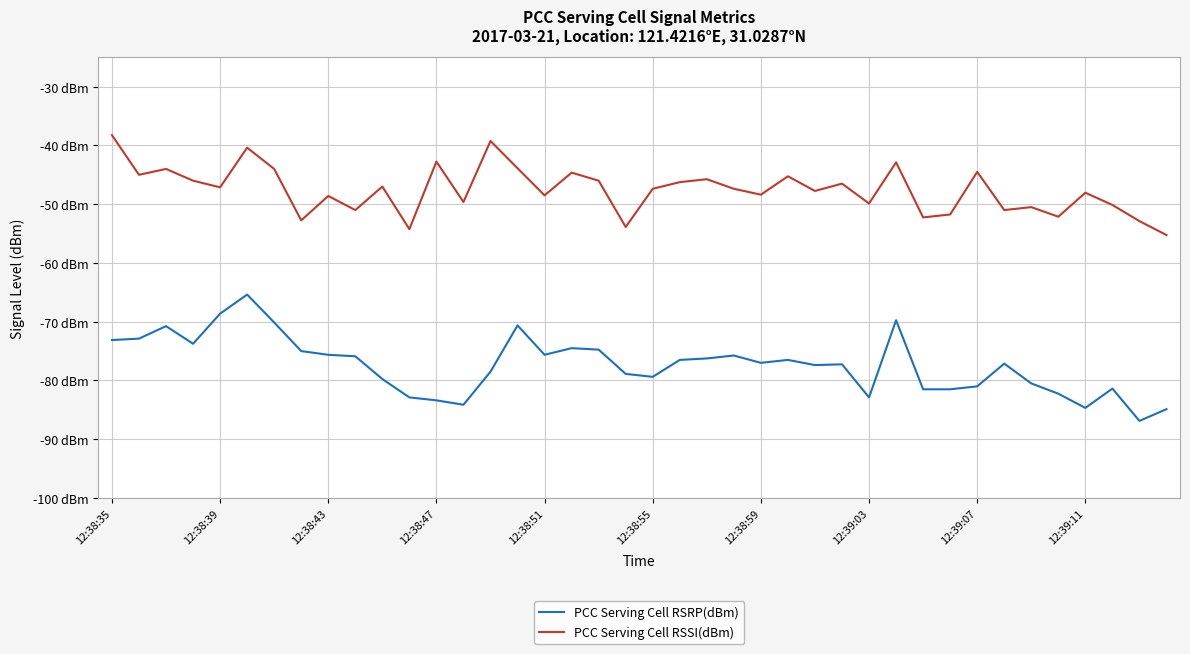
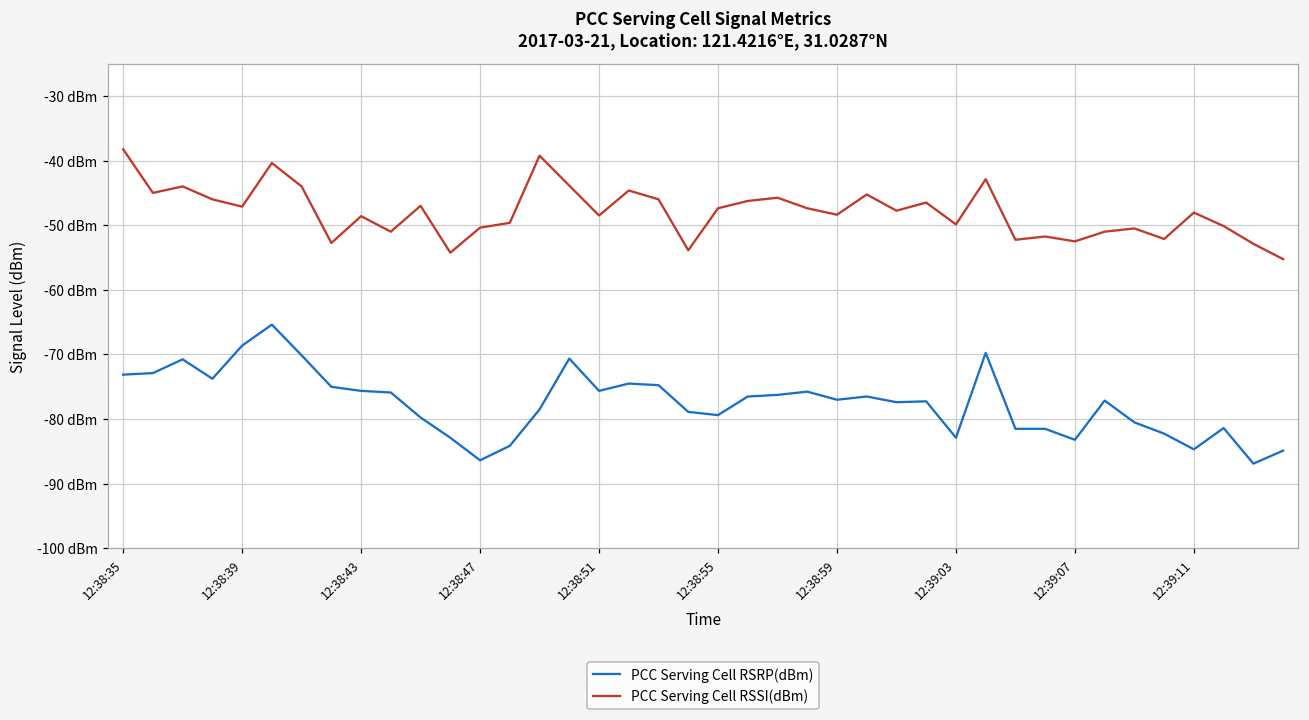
  {
    "PCC Serving Cell RSRP(dBm)": {
      "12:38:35": "-73 dBm",
      "12:38:39": "-69 dBm",
      "12:38:43": "-76 dBm",
-     "12:38:47": "-83 dBm",
+     "12:38:47": "-86 dBm",
      "12:38:51": "-76 dBm",
      "12:38:55": "-79 dBm",
      "12:38:59": "-77 dBm",
      "12:39:03": "-83 dBm",
-     "12:39:07": "-81 dBm",
+     "12:39:07": "-83 dBm",
      "12:39:11": "-85 dBm"
    },
    "PCC Serving Cell RSSI(dBm)": {
      "12:38:35": "-38 dBm",
      "12:38:39": "-47 dBm",
      "12:38:43": "-49 dBm",
-     "12:38:47": "-43 dBm",
+     "12:38:47": "-50 dBm",
      "12:38:51": "-49 dBm",
      "12:38:55": "-47 dBm",
      "12:38:59": "-48 dBm",
      "12:39:03": "-50 dBm",
-     "12:39:07": "-45 dBm",
+     "12:39:07": "-53 dBm",
      "12:39:11": "-48 dBm"
    }
  }
